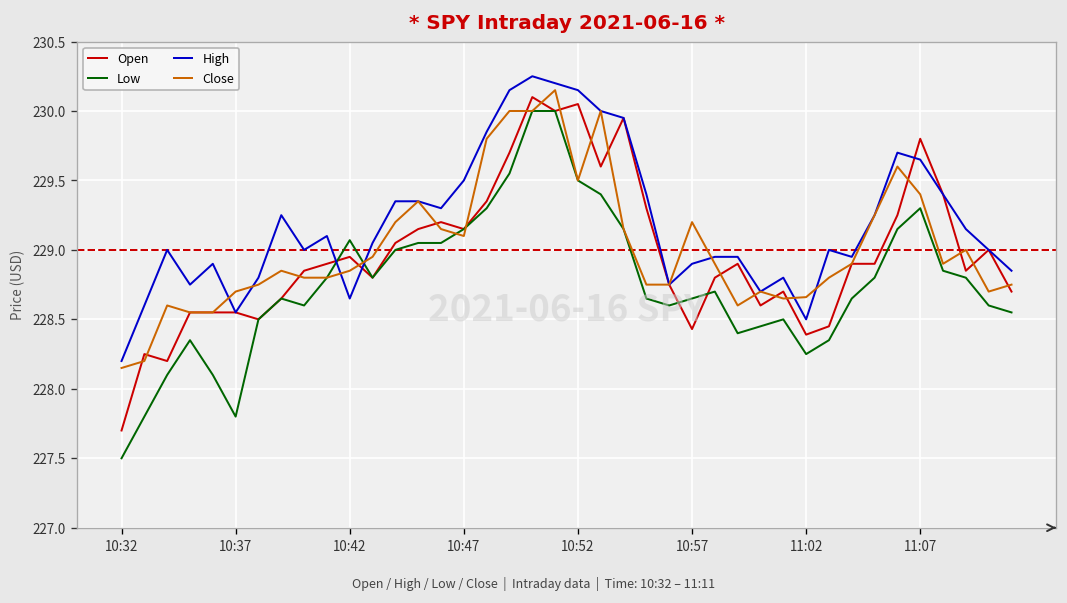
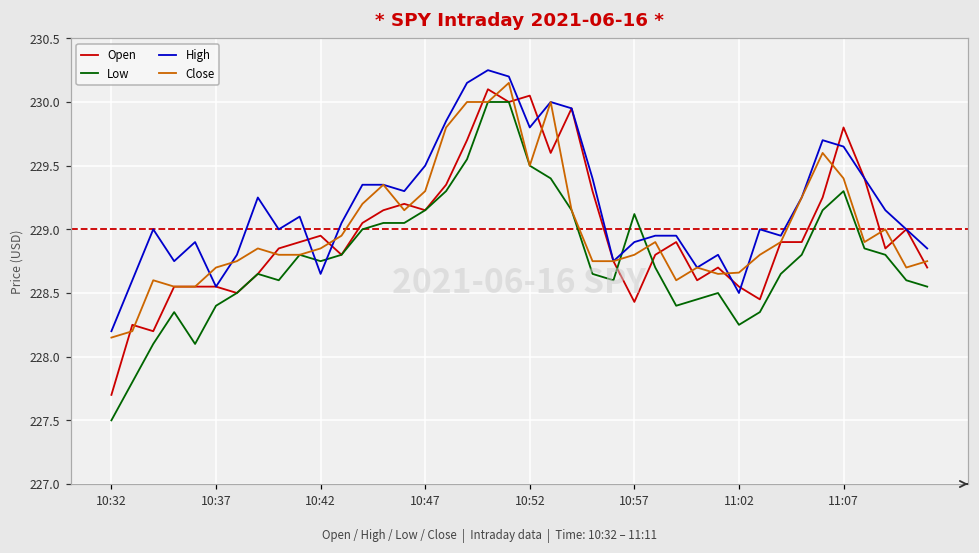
  {
    "Open": {
      "10:32": 227.70,
      "10:42": 228.95,
      "10:52": 230.05,
      "10:57": 228.43,
-     "11:02": 228.39,
+     "11:02": 228.55,
      "11:07": 229.80
    },
    "Low": {
      "10:32": 227.50,
-     "10:37": 227.8,
-     "10:42": 229.07,
-     "10:57": 228.65,
+     "10:37": 228.4,
+     "10:42": 228.75,
+     "10:57": 229.12,
      "11:02": 228.25,
      "11:07": 229.30
    },
    "High": {
      "10:32": 228.20,
      "10:42": 228.65,
      "10:47": 229.50,
-     "10:52": 230.15,
+     "10:52": 229.80,
      "10:57": 228.90,
      "11:02": 228.50,
      "11:07": 229.65
    },
    "Close": {
      "10:32": 228.15,
      "10:37": 228.7,
      "10:42": 228.85,
-     "10:47": 229.1,
-     "10:57": 229.2,
+     "10:47": 229.3,
+     "10:57": 228.8,
      "11:02": 228.66,
      "11:07": 229.4
    }
  }
